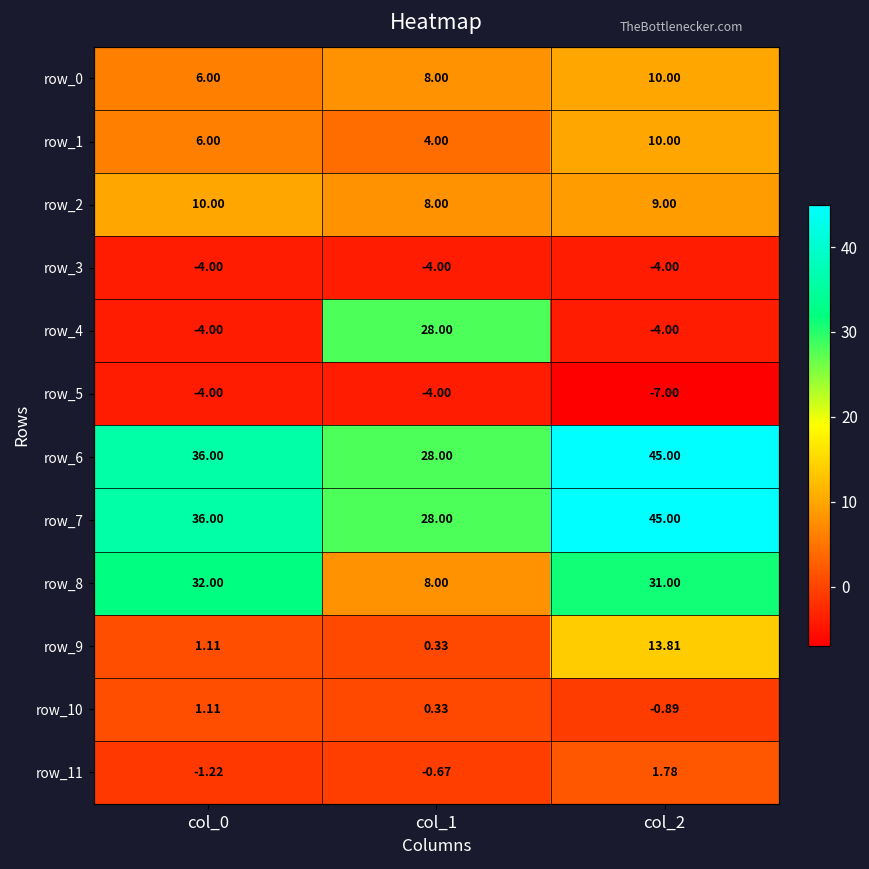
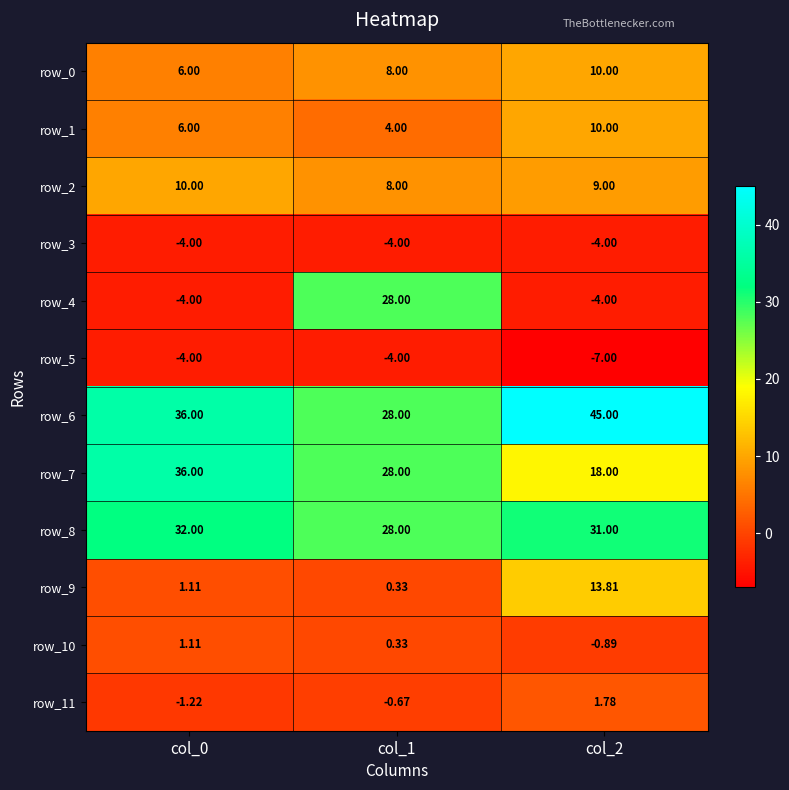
  {
    "row_0": {
      "col_0": 6.00,
      "col_1": 8.00,
      "col_2": 10.00
    },
    "row_1": {
      "col_0": 6.00,
      "col_1": 4.00,
      "col_2": 10.00
    },
    "row_2": {
      "col_0": 10.00,
      "col_1": 8.00,
      "col_2": 9.00
    },
    "row_3": {
      "col_0": -4.00,
      "col_1": -4.00,
      "col_2": -4.00
    },
    "row_4": {
      "col_0": -4.00,
      "col_1": 28.00,
      "col_2": -4.00
    },
    "row_5": {
      "col_0": -4.00,
      "col_1": -4.00,
      "col_2": -7.00
    },
    "row_6": {
      "col_0": 36.00,
      "col_1": 28.00,
      "col_2": 45.00
    },
    "row_7": {
      "col_0": 36.00,
      "col_1": 28.00,
-     "col_2": 45.00
+     "col_2": 18.00
    },
    "row_8": {
      "col_0": 32.00,
-     "col_1": 8.00,
+     "col_1": 28.00,
      "col_2": 31.00
    },
    "row_9": {
      "col_0": 1.11,
      "col_1": 0.33,
      "col_2": 13.81
    },
    "row_10": {
      "col_0": 1.11,
      "col_1": 0.33,
      "col_2": -0.89
    },
    "row_11": {
      "col_0": -1.22,
      "col_1": -0.67,
      "col_2": 1.78
    }
  }
